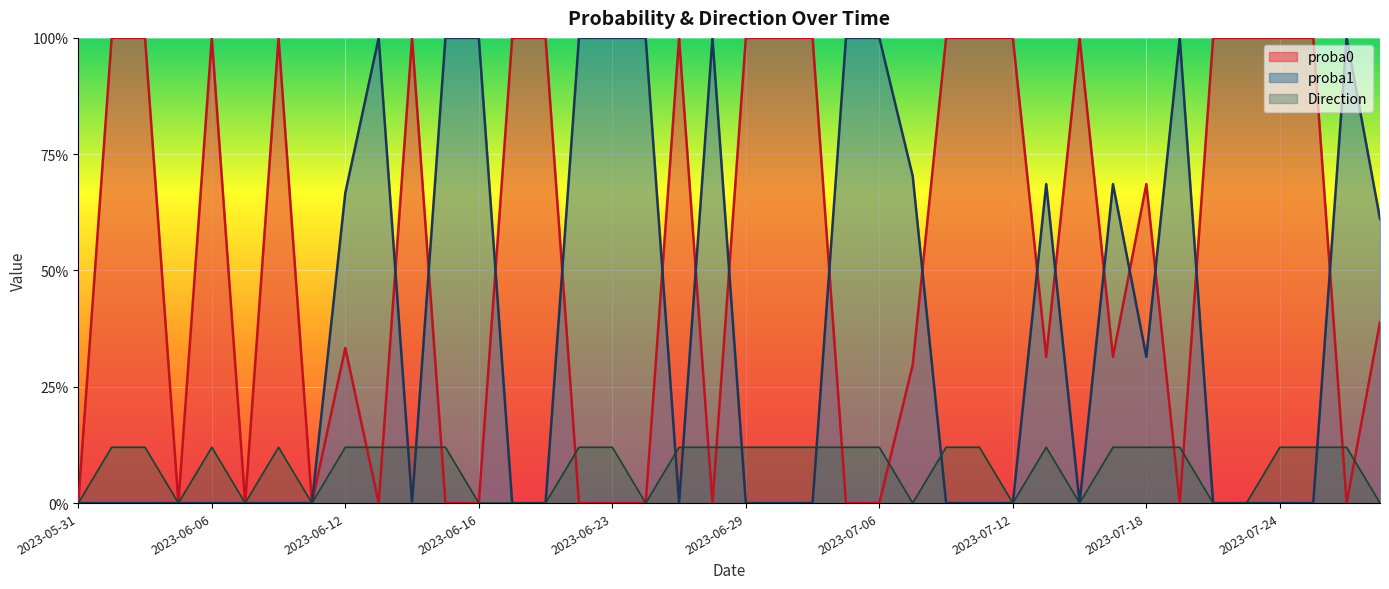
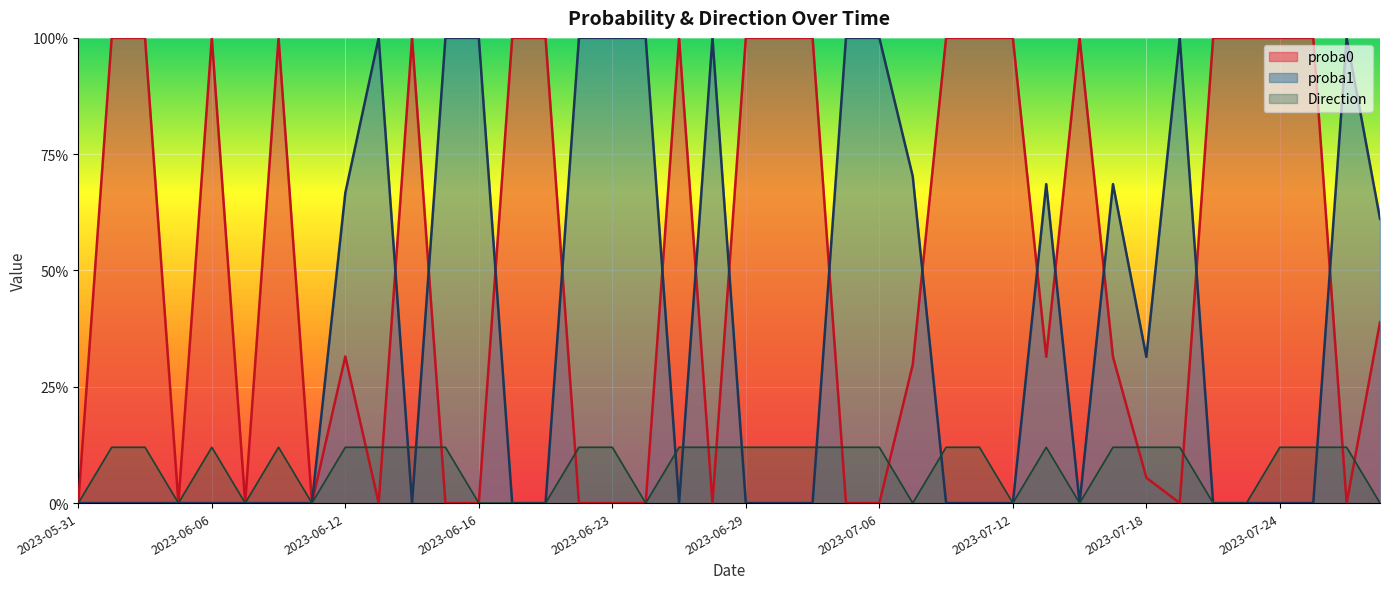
  {
    "proba0": {
      "2023-06-06": "100%",
-     "2023-06-12": "33%",
+     "2023-06-12": "32%",
      "2023-06-23": "0%",
      "2023-06-29": "100%",
      "2023-07-06": "0%",
      "2023-07-12": "100%",
-     "2023-07-18": "69%",
+     "2023-07-18": "5%",
      "2023-07-24": "100%"
    }
  }
